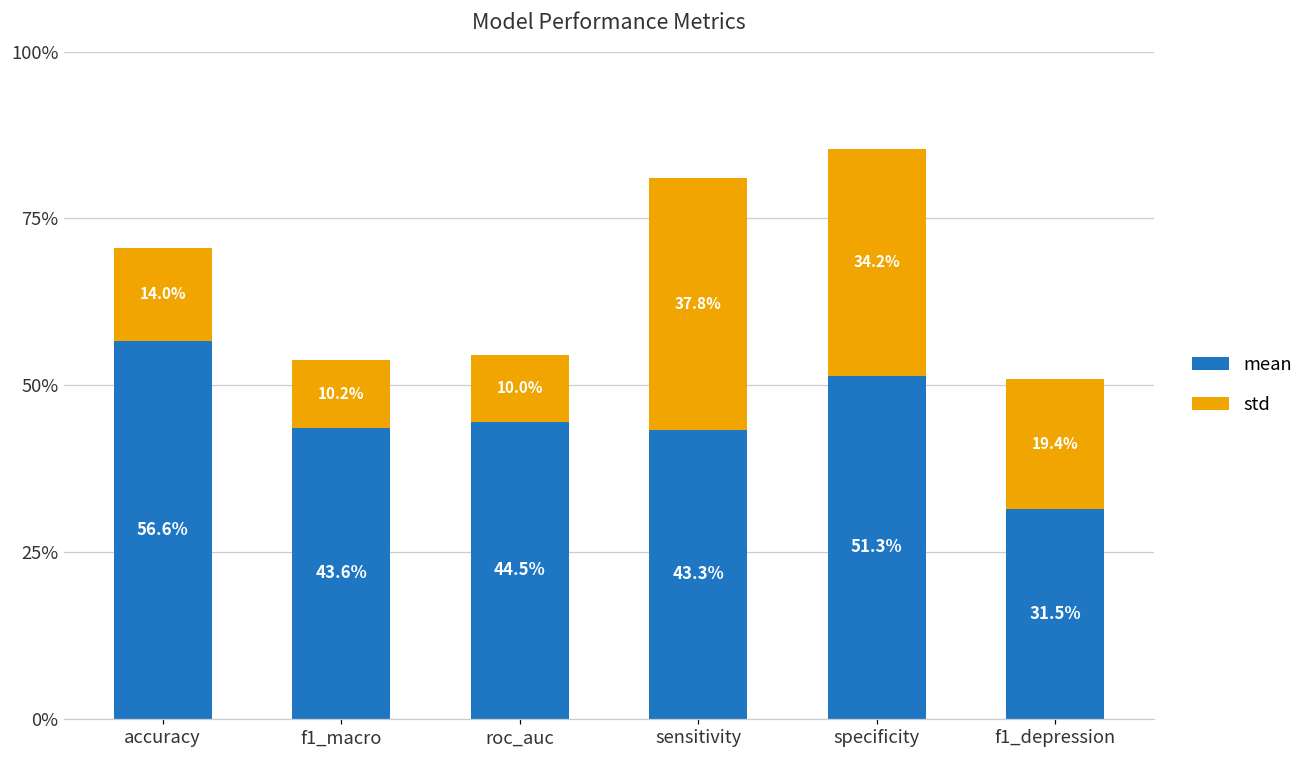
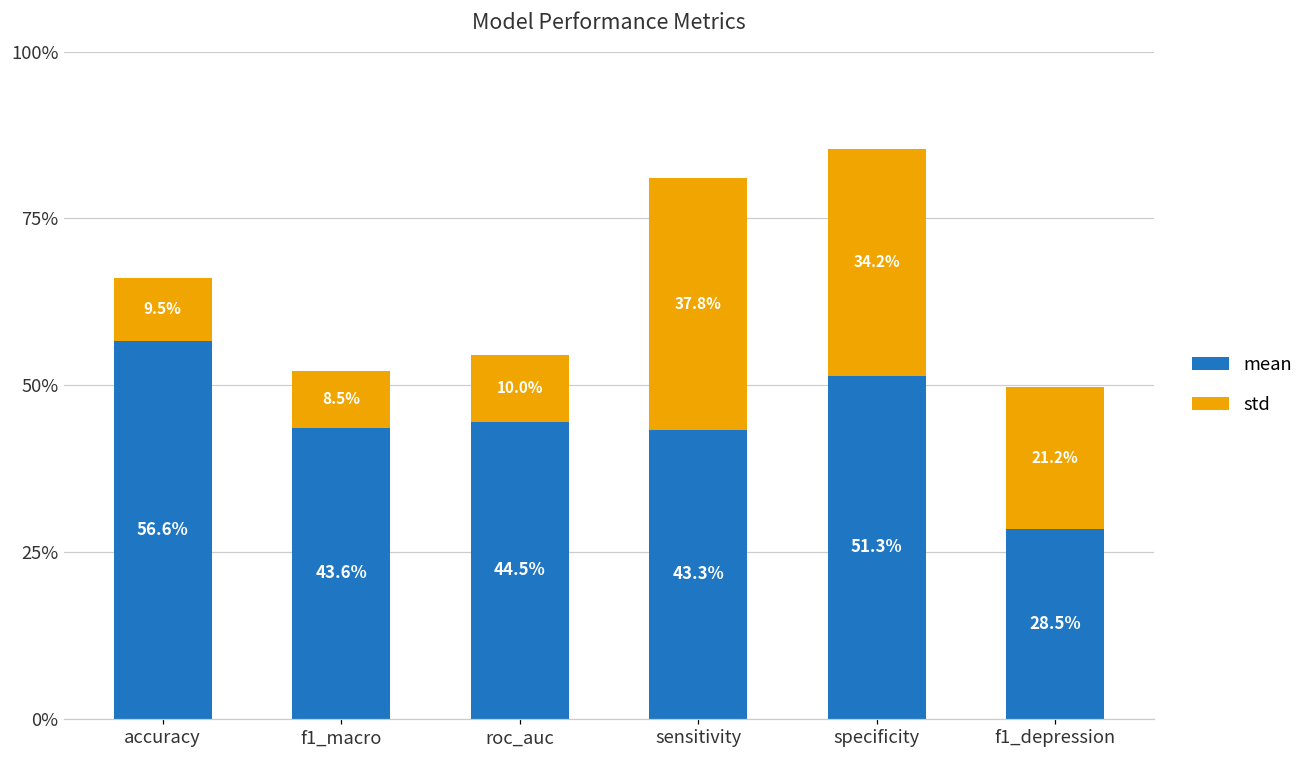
  {
    "mean": {
      "accuracy": "56.6%",
      "f1_macro": "43.6%",
      "roc_auc": "44.5%",
      "sensitivity": "43.3%",
      "specificity": "51.3%",
-     "f1_depression": "31.5%"
+     "f1_depression": "28.5%"
    },
    "std": {
-     "accuracy": "14.0%",
-     "f1_macro": "10.2%",
+     "accuracy": "9.5%",
+     "f1_macro": "8.5%",
      "roc_auc": "10.0%",
      "sensitivity": "37.8%",
      "specificity": "34.2%",
-     "f1_depression": "19.4%"
+     "f1_depression": "21.2%"
    }
  }
